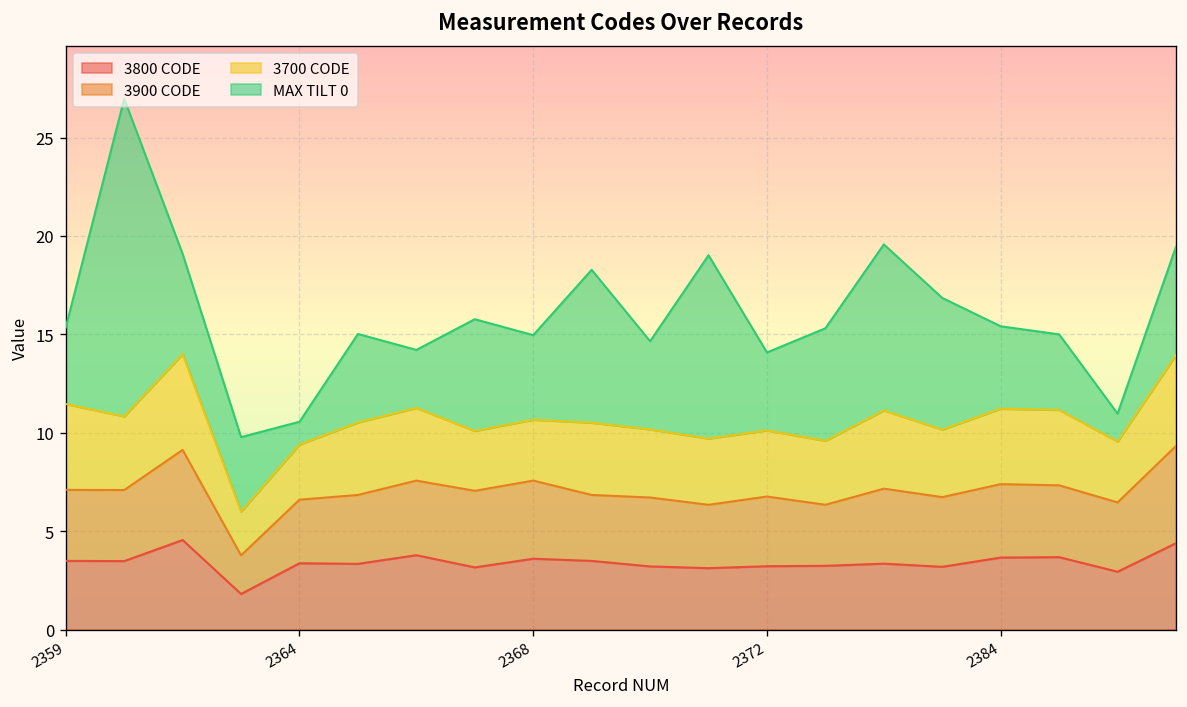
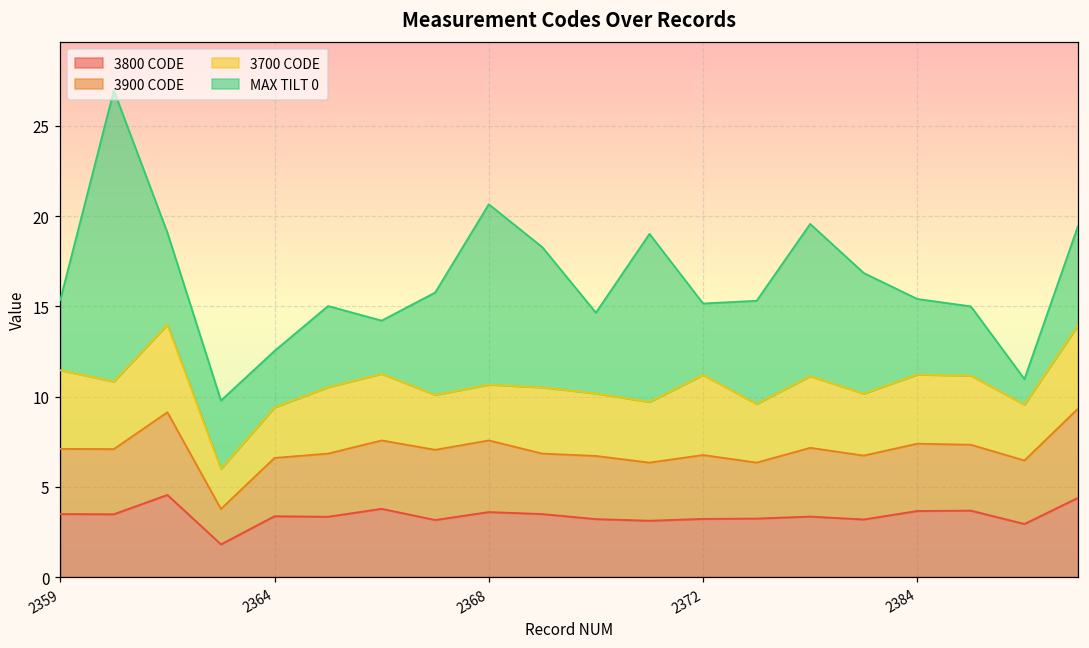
  {
    "3700 CODE": {
      "2359": 4.4,
      "2364": 2.8,
      "2368": 3.1,
-     "2372": 3.4,
+     "2372": 4.4,
      "2384": 3.8
    },
    "MAX TILT 0": {
      "2359": 3.9,
-     "2364": 1.2,
-     "2368": 4.3,
+     "2364": 3.1,
+     "2368": 10.0,
      "2372": 4.0,
      "2384": 4.2
    }
  }
